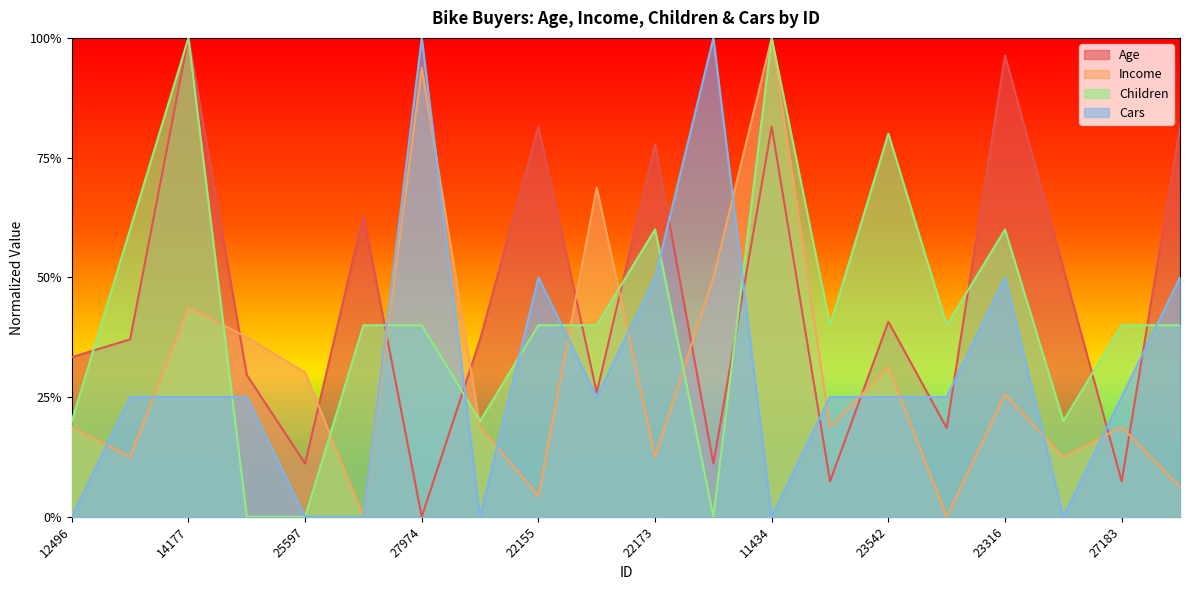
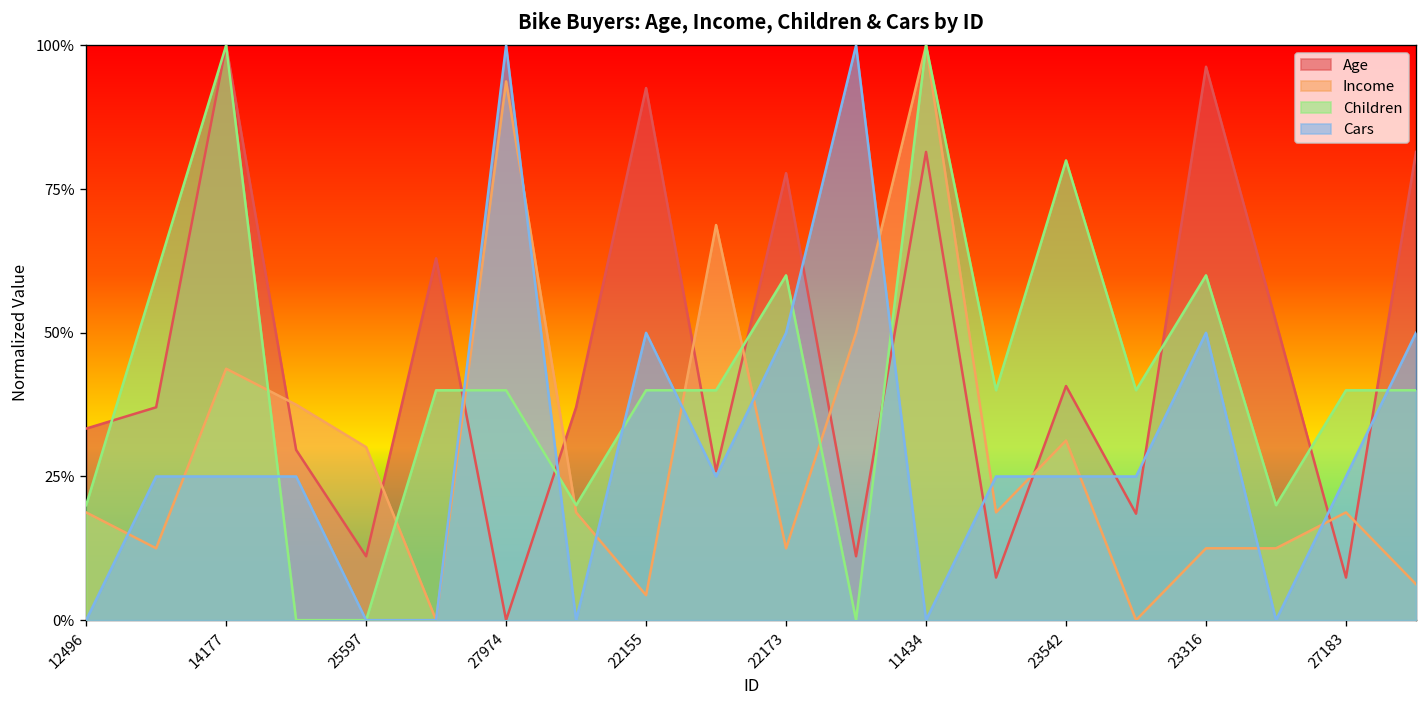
  {
    "Age": {
      "12496": "33%",
      "25597": "11%",
      "27974": "0%",
-     "22155": "81%",
+     "22155": "93%",
      "22173": "78%",
      "11434": "81%",
      "23542": "41%",
      "23316": "96%",
      "27183": "7%"
    },
    "Income": {
      "12496": "19%",
      "14177": "44%",
      "25597": "30%",
      "27974": "94%",
      "22155": "4%",
      "22173": "13%",
      "23542": "31%",
-     "23316": "26%",
+     "23316": "13%",
      "27183": "19%"
    },
    "Children": {
      "12496": "20%",
      "27974": "40%",
      "22155": "40%",
      "22173": "60%",
      "23542": "80%",
      "23316": "60%",
      "27183": "40%"
    },
    "Cars": {
      "12496": "0%",
      "14177": "25%",
      "27974": "100%",
      "22155": "50%",
      "22173": "50%",
      "11434": "0%",
      "23542": "25%",
      "23316": "50%",
      "27183": "25%"
    }
  }
